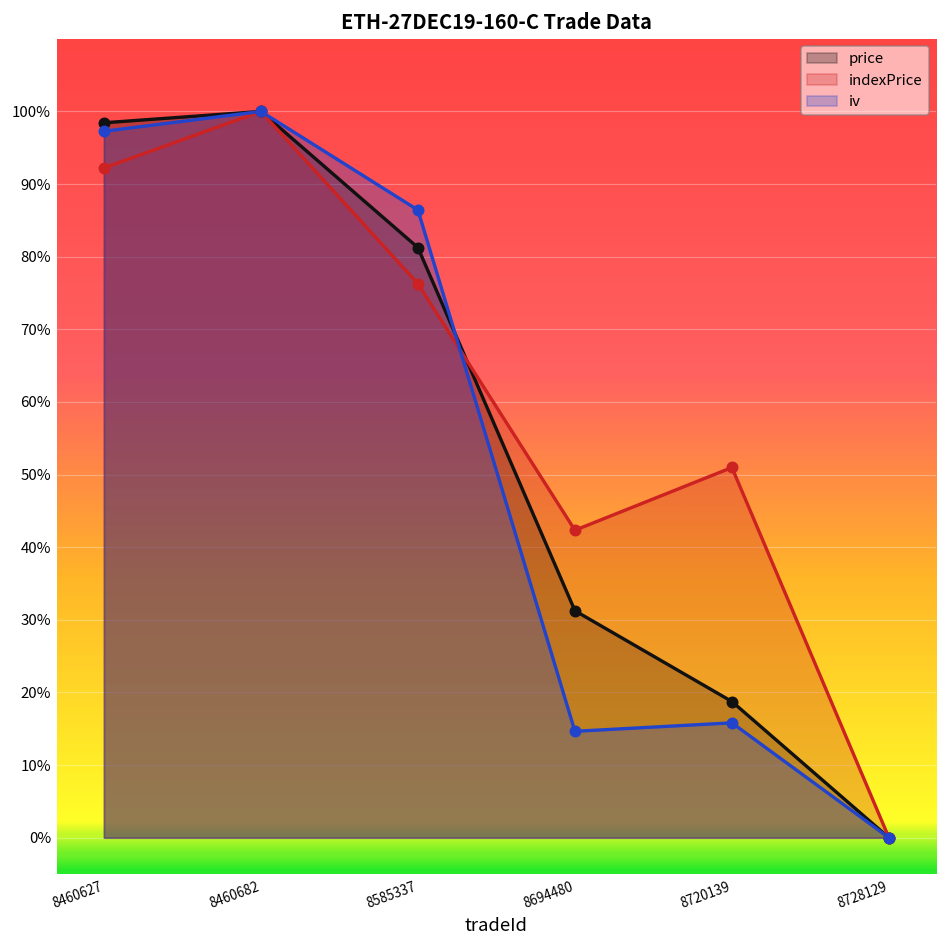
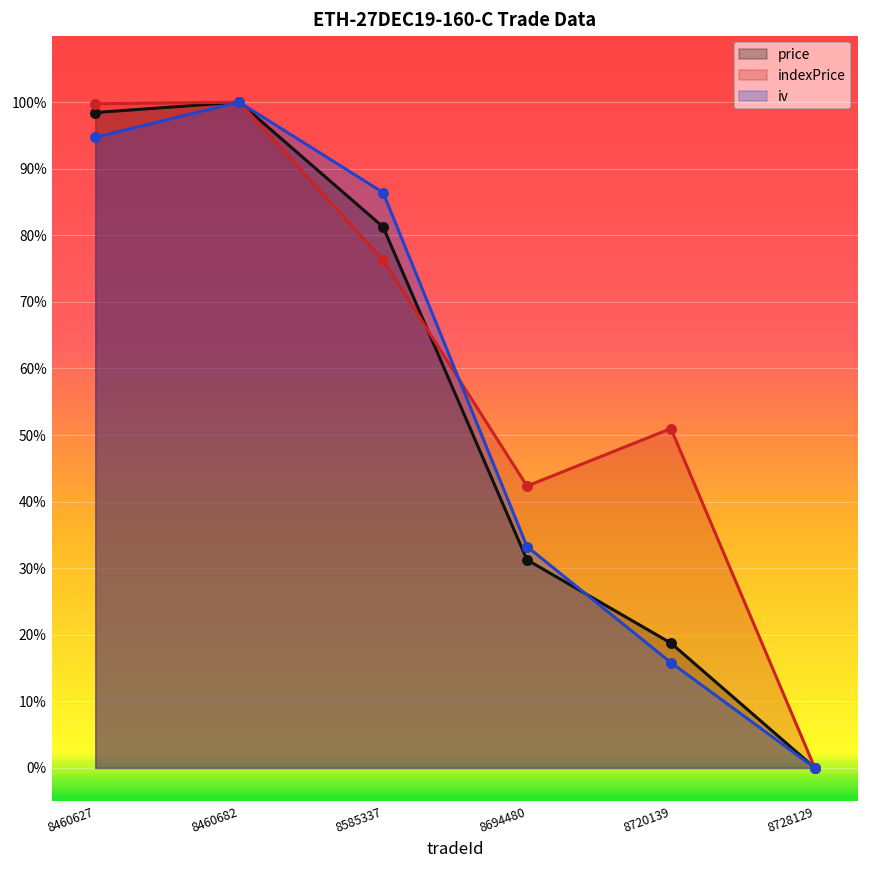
  {
    "price": {
      "8460627": "98%",
      "8585337": "81%",
      "8694480": "31%",
      "8720139": "19%"
    },
    "indexPrice": {
-     "8460627": "92%",
+     "8460627": "100%",
      "8585337": "76%",
      "8694480": "42%",
      "8720139": "51%"
    },
    "iv": {
-     "8460627": "97%",
+     "8460627": "95%",
      "8585337": "86%",
-     "8694480": "15%",
+     "8694480": "33%",
      "8720139": "16%"
    }
  }
